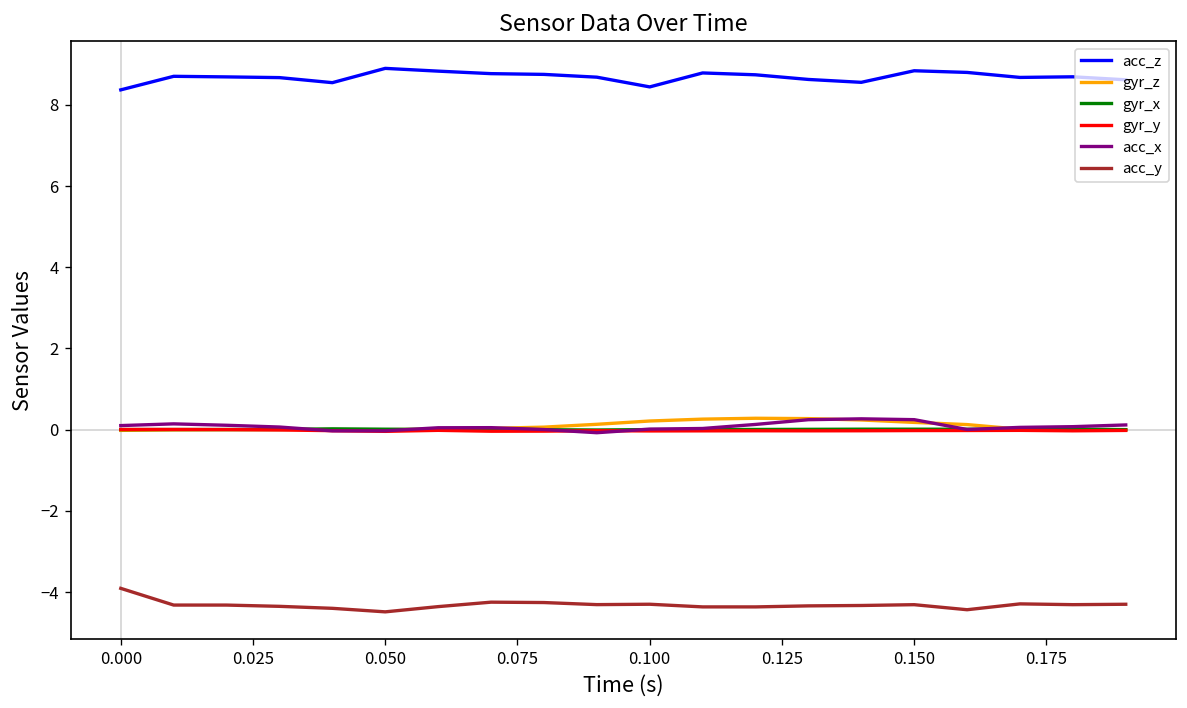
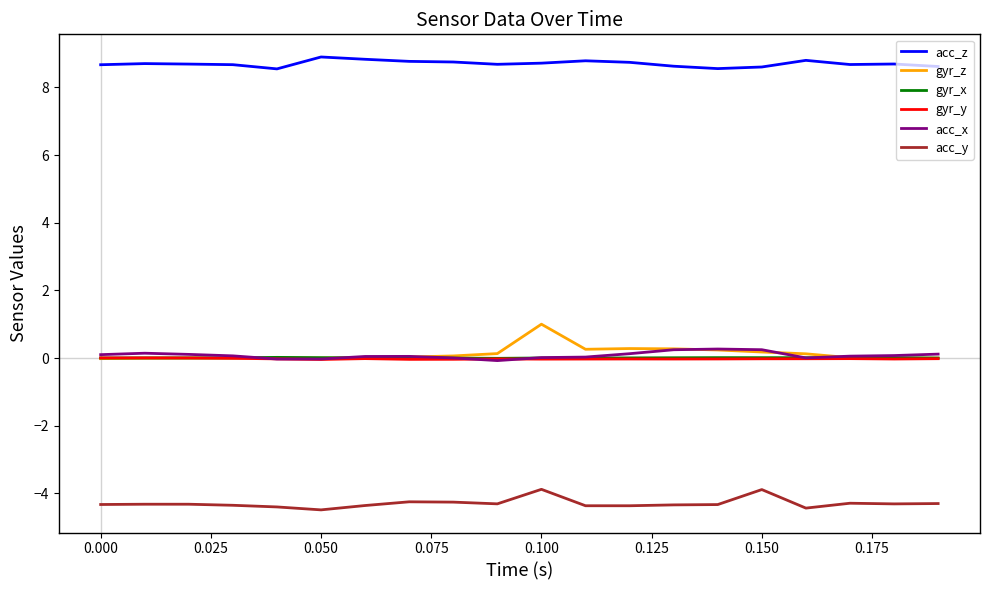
  {
    "acc_z": {
-     "0.000": 8.4,
+     "0.000": 8.7,
      "0.050": 8.9,
-     "0.100": 8.4,
-     "0.150": 8.8
+     "0.100": 8.7,
+     "0.150": 8.6
    },
    "gyr_z": {
-     "0.100": 0.2
+     "0.100": 1.0
    },
    "acc_x": {
      "0.000": 0.1
    },
    "acc_y": {
-     "0.000": -3.9,
+     "0.000": -4.3,
      "0.050": -4.5,
-     "0.100": -4.3,
-     "0.150": -4.3
+     "0.100": -3.9,
+     "0.150": -3.9
    }
  }
